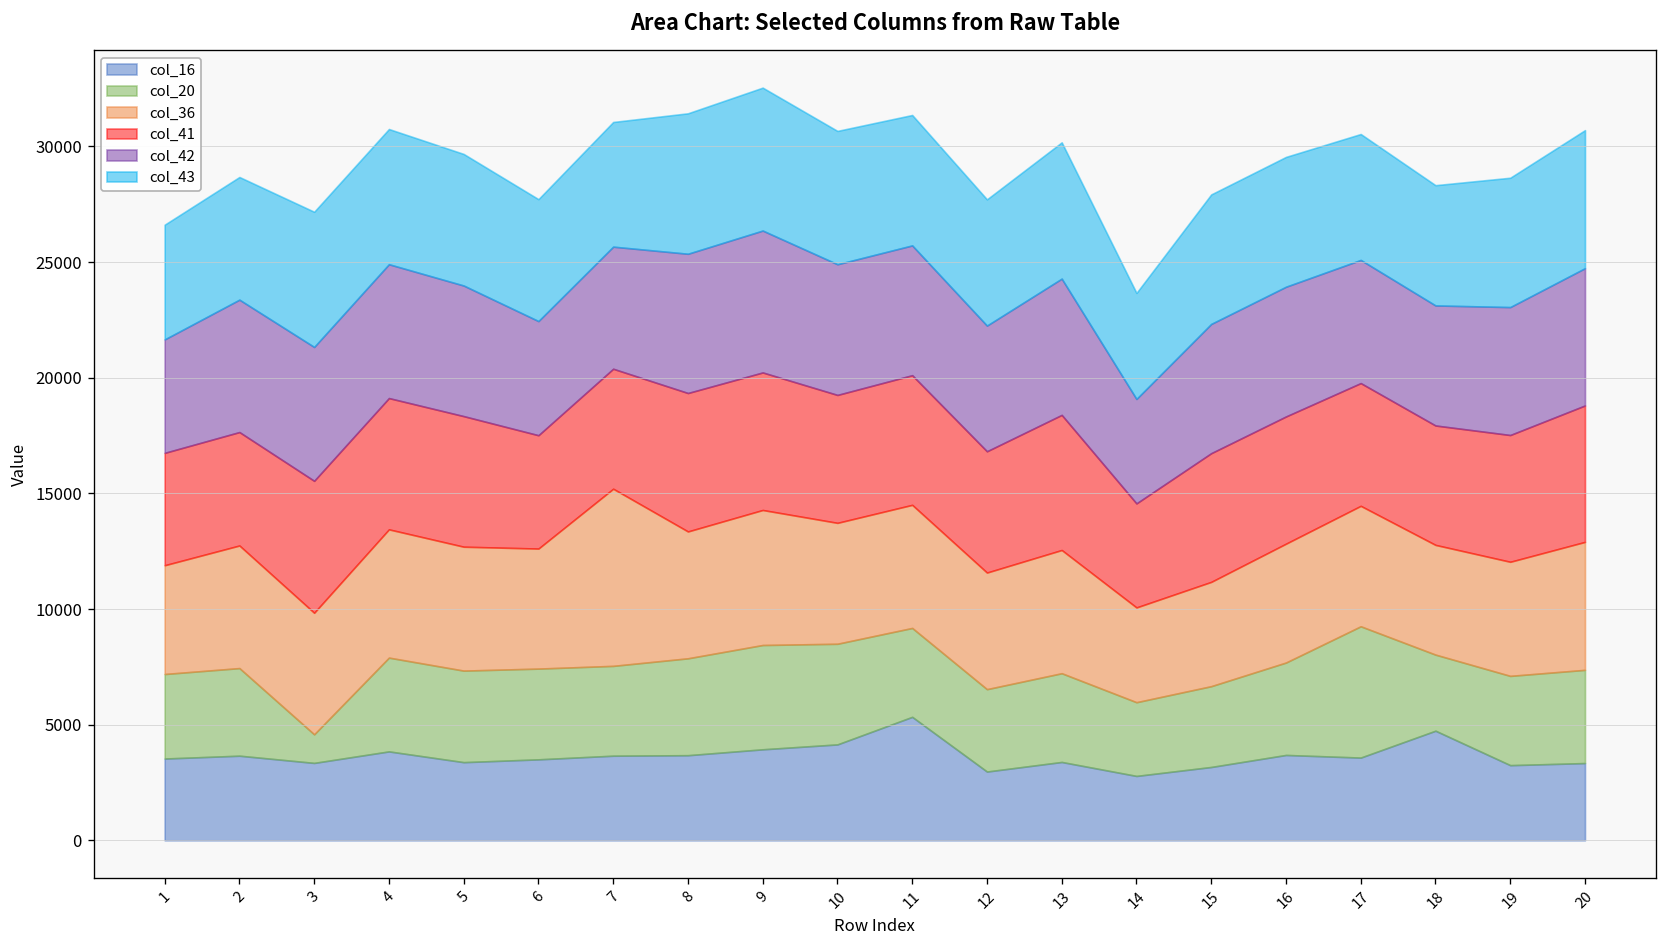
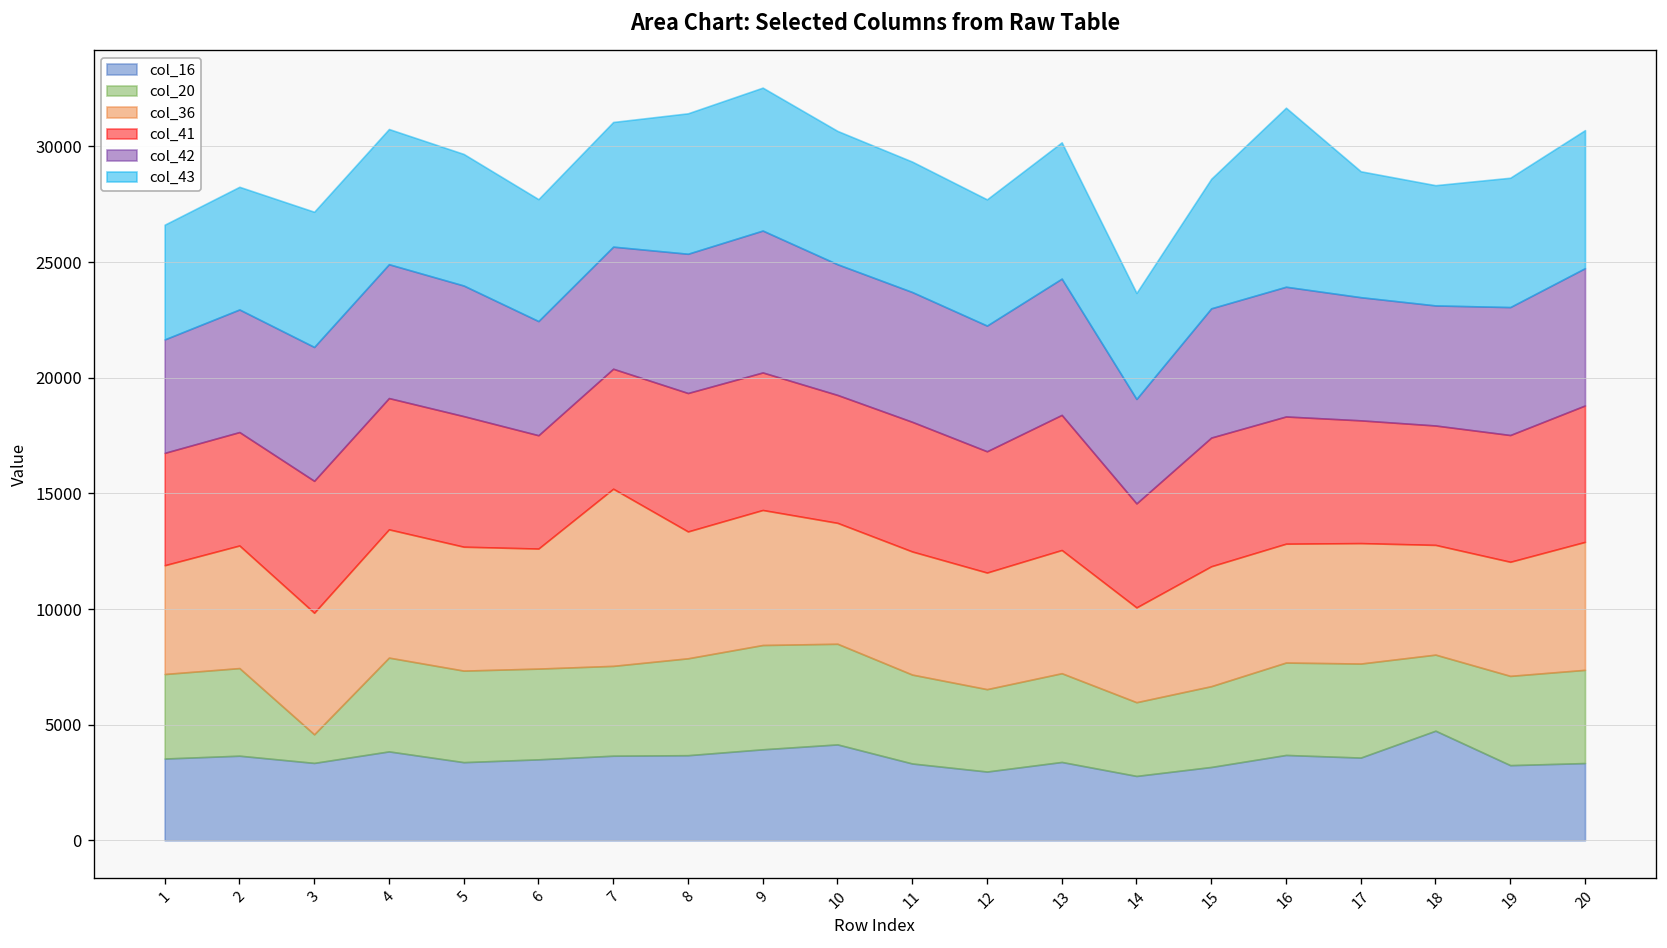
  {
    "col_16": {
      "1": 3500,
      "2": 3700,
      "3": 3300,
      "4": 3800,
      "5": 3400,
      "6": 3500,
      "7": 3700,
      "8": 3700,
      "9": 3900,
      "10": 4100,
-     "11": 5300,
+     "11": 3300,
      "12": 3000,
      "13": 3400,
      "14": 2800,
      "15": 3200,
      "16": 3700,
      "17": 3600,
      "18": 4700,
      "19": 3200,
      "20": 3300
    },
    "col_20": {
      "1": 3700,
      "2": 3800,
      "3": 1200,
      "4": 4100,
      "5": 4000,
      "6": 3900,
      "7": 3900,
      "8": 4200,
      "9": 4500,
      "10": 4400,
      "11": 3800,
      "12": 3600,
      "13": 3800,
      "14": 3200,
      "15": 3500,
      "16": 4000,
-     "17": 5700,
+     "17": 4100,
      "18": 3300,
      "19": 3900,
      "20": 4000
    },
    "col_36": {
      "1": 4700,
      "2": 5300,
      "3": 5300,
      "4": 5500,
      "5": 5400,
      "6": 5200,
      "7": 7700,
      "8": 5500,
      "9": 5800,
      "10": 5200,
      "11": 5300,
      "12": 5000,
      "13": 5300,
      "14": 4100,
-     "15": 4500,
+     "15": 5200,
      "16": 5100,
      "17": 5200,
      "18": 4700,
      "19": 4900,
      "20": 5500
    },
    "col_41": {
      "1": 4900,
      "2": 4900,
      "3": 5700,
      "4": 5700,
      "5": 5600,
      "6": 4900,
      "7": 5200,
      "8": 6000,
      "9": 5900,
      "10": 5500,
      "11": 5600,
      "12": 5200,
      "13": 5800,
      "14": 4500,
      "15": 5600,
      "16": 5500,
      "17": 5300,
      "18": 5200,
      "19": 5500,
      "20": 5900
    },
    "col_42": {
      "1": 4900,
-     "2": 5700,
+     "2": 5300,
      "3": 5800,
      "4": 5800,
      "5": 5600,
      "6": 4900,
      "7": 5300,
      "8": 6000,
      "9": 6100,
      "10": 5700,
      "11": 5600,
      "12": 5400,
      "13": 5900,
      "14": 4500,
      "15": 5600,
      "16": 5600,
      "17": 5300,
      "18": 5200,
      "19": 5500,
      "20": 5900
    },
    "col_43": {
      "1": 5000,
      "2": 5300,
      "3": 5800,
      "4": 5800,
      "5": 5700,
      "6": 5300,
      "7": 5400,
      "8": 6100,
      "9": 6200,
      "10": 5800,
      "11": 5600,
      "12": 5500,
      "13": 5900,
      "14": 4600,
      "15": 5600,
-     "16": 5600,
+     "16": 7700,
      "17": 5400,
      "18": 5200,
      "19": 5600,
      "20": 6000
    }
  }
